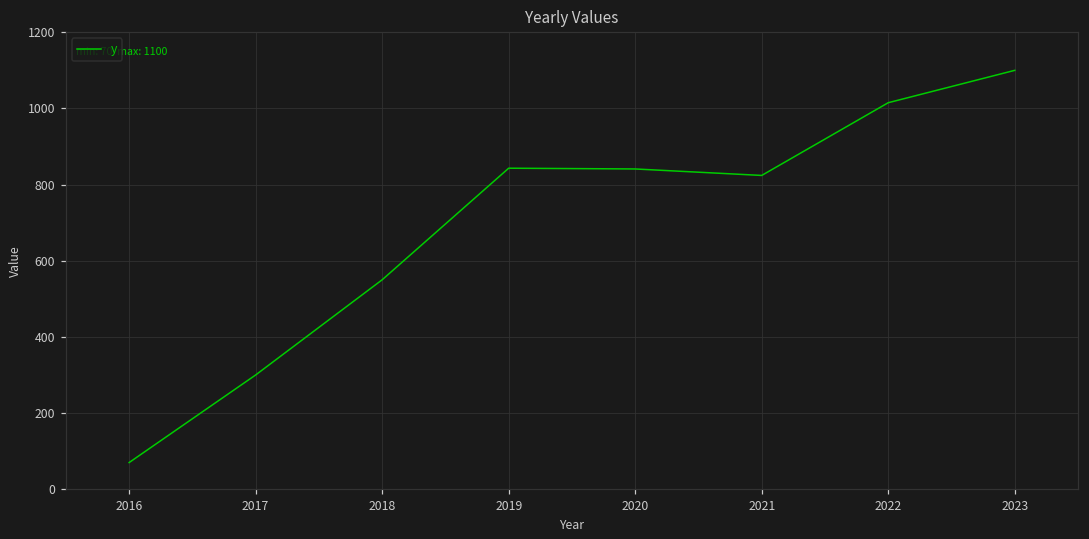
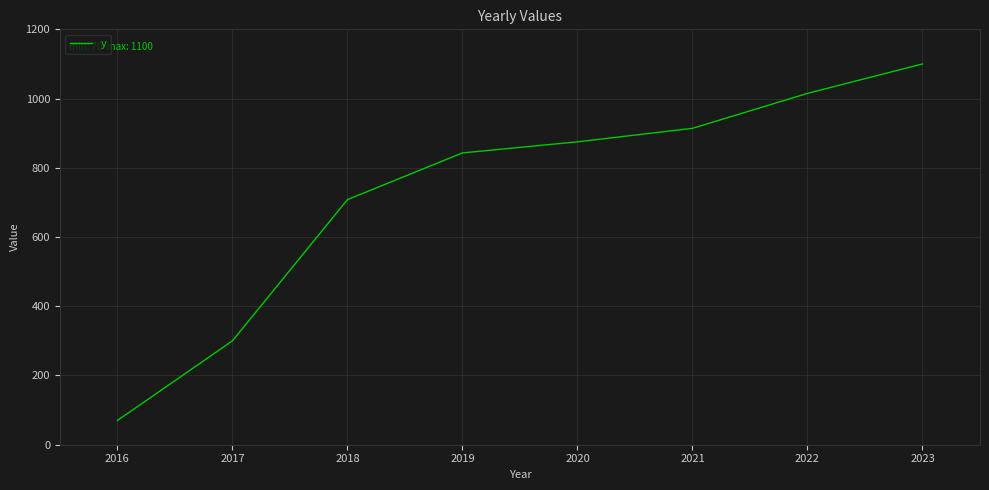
  {
    "2016": 70,
    "2017": 300,
-   "2018": 550,
+   "2018": 710,
    "2019": 840,
-   "2020": 840,
-   "2021": 820,
+   "2020": 880,
+   "2021": 910,
    "2022": 1020,
    "2023": 1100
  }
